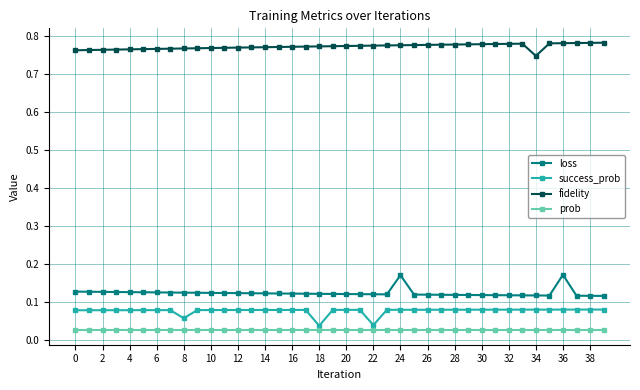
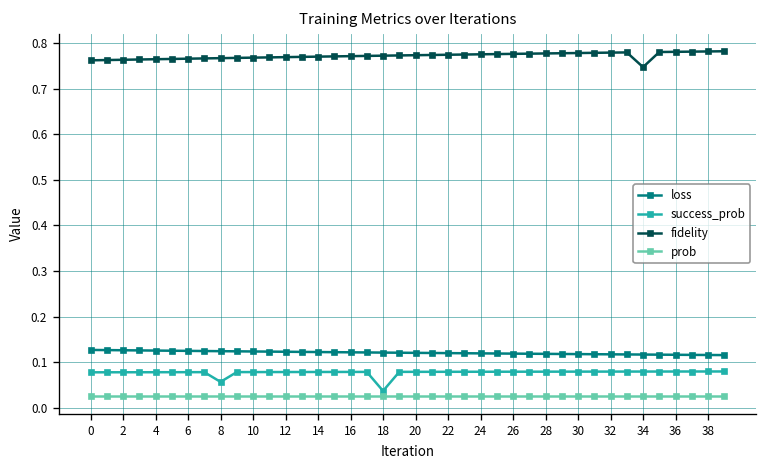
  {
    "loss": {
      "0": 0.13,
      "2": 0.13,
      "4": 0.13,
      "6": 0.12,
      "8": 0.12,
      "10": 0.12,
      "12": 0.12,
      "14": 0.12,
      "16": 0.12,
      "18": 0.12,
      "20": 0.12,
      "22": 0.12,
-     "24": 0.17,
+     "24": 0.12,
      "26": 0.12,
      "28": 0.12,
      "30": 0.12,
      "32": 0.12,
      "34": 0.12,
-     "36": 0.17,
+     "36": 0.12,
      "38": 0.12
    },
    "success_prob": {
      "0": 0.08,
      "2": 0.08,
      "4": 0.08,
      "6": 0.08,
      "8": 0.06,
      "10": 0.08,
      "12": 0.08,
      "14": 0.08,
      "16": 0.08,
      "18": 0.04,
      "20": 0.08,
-     "22": 0.04,
+     "22": 0.08,
      "24": 0.08,
      "26": 0.08,
      "28": 0.08,
      "30": 0.08,
      "32": 0.08,
      "34": 0.08,
      "36": 0.08,
      "38": 0.08
    },
    "fidelity": {
      "0": 0.76,
      "2": 0.76,
      "4": 0.76,
      "6": 0.77,
      "8": 0.77,
      "10": 0.77,
      "12": 0.77,
      "14": 0.77,
      "16": 0.77,
      "18": 0.77,
      "20": 0.77,
      "22": 0.77,
      "24": 0.78,
      "26": 0.78,
      "28": 0.78,
      "30": 0.78,
      "32": 0.78,
      "34": 0.75,
      "36": 0.78,
      "38": 0.78
    },
    "prob": {
      "0": 0.03,
      "2": 0.03,
      "4": 0.03,
      "6": 0.03,
      "8": 0.03,
      "10": 0.03,
      "12": 0.03,
      "14": 0.03,
      "16": 0.03,
      "18": 0.03,
      "20": 0.03,
      "22": 0.03,
      "24": 0.03,
      "26": 0.03,
      "28": 0.03,
      "30": 0.03,
      "32": 0.03,
      "34": 0.03,
      "36": 0.03,
      "38": 0.03
    }
  }
